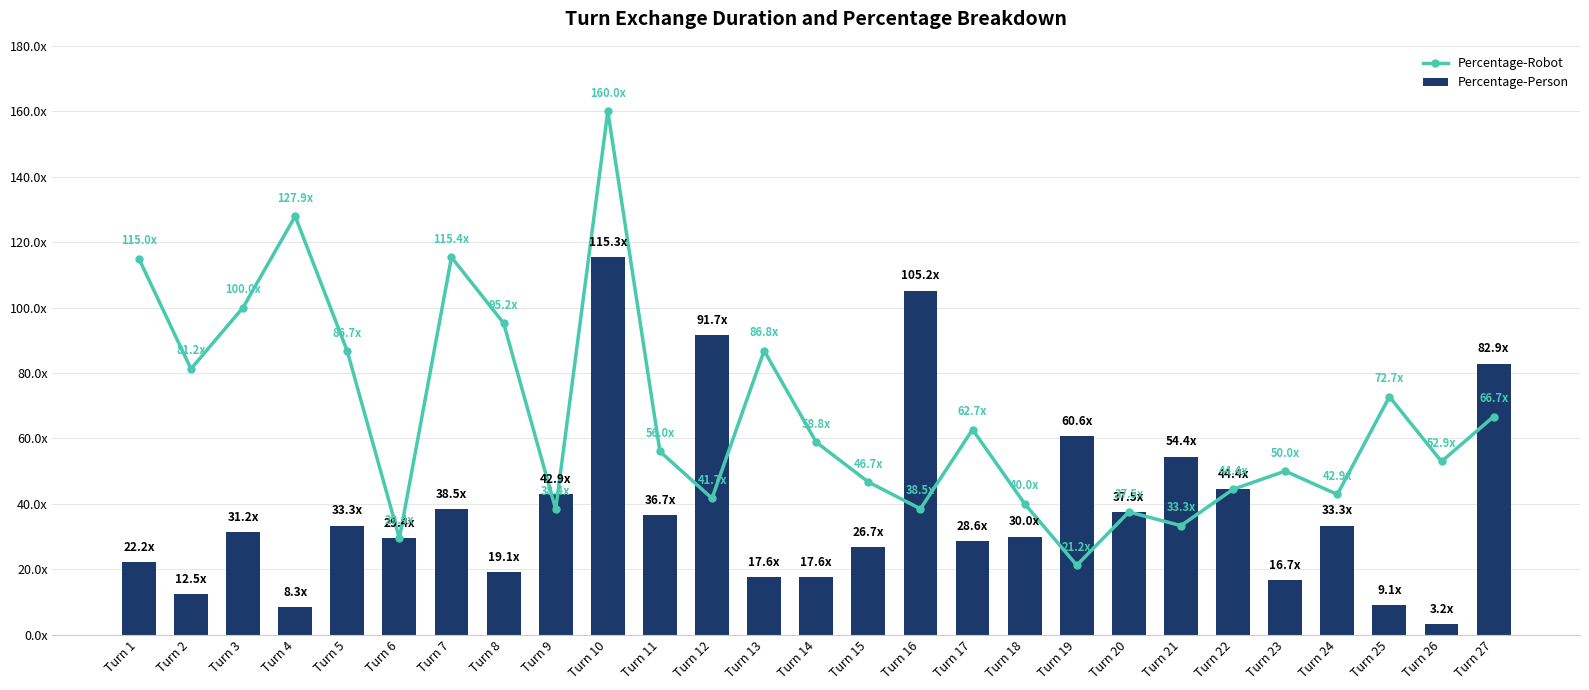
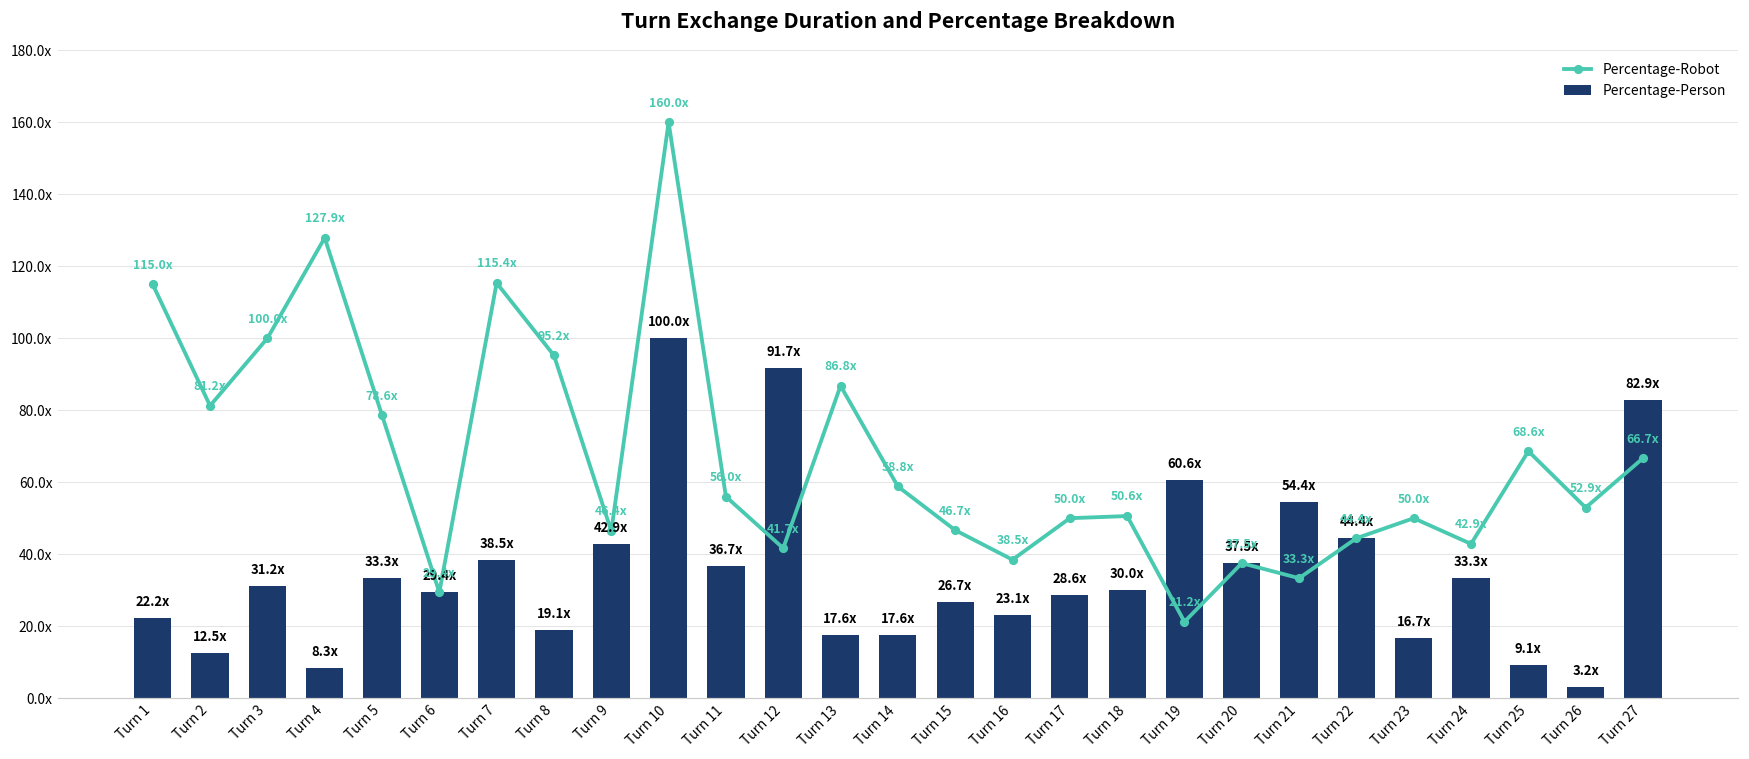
  {
    "Percentage-Robot": {
      "Turn 1": "115.0x",
      "Turn 2": "81.2x",
      "Turn 3": "100.0x",
      "Turn 4": "127.9x",
-     "Turn 5": "86.7x",
+     "Turn 5": "78.6x",
      "Turn 7": "115.4x",
      "Turn 8": "95.2x",
-     "Turn 9": "38.4x",
+     "Turn 9": "46.4x",
      "Turn 10": "160.0x",
      "Turn 11": "56.0x",
      "Turn 12": "41.7x",
      "Turn 13": "86.8x",
      "Turn 14": "58.8x",
      "Turn 15": "46.7x",
      "Turn 16": "38.5x",
-     "Turn 17": "62.7x",
-     "Turn 18": "40.0x",
+     "Turn 17": "50.0x",
+     "Turn 18": "50.6x",
      "Turn 19": "21.2x",
      "Turn 21": "33.3x",
      "Turn 23": "50.0x",
      "Turn 24": "42.9x",
-     "Turn 25": "72.7x",
+     "Turn 25": "68.6x",
      "Turn 26": "52.9x",
      "Turn 27": "66.7x"
    },
    "Percentage-Person": {
      "Turn 1": "22.2x",
      "Turn 2": "12.5x",
      "Turn 3": "31.2x",
      "Turn 4": "8.3x",
      "Turn 5": "33.3x",
      "Turn 7": "38.5x",
      "Turn 8": "19.1x",
-     "Turn 10": "115.3x",
+     "Turn 10": "100.0x",
      "Turn 11": "36.7x",
      "Turn 12": "91.7x",
      "Turn 13": "17.6x",
      "Turn 14": "17.6x",
      "Turn 15": "26.7x",
-     "Turn 16": "105.2x",
+     "Turn 16": "23.1x",
      "Turn 17": "28.6x",
      "Turn 18": "30.0x",
      "Turn 19": "60.6x",
      "Turn 21": "54.4x",
      "Turn 23": "16.7x",
      "Turn 24": "33.3x",
      "Turn 25": "9.1x",
      "Turn 26": "3.2x",
      "Turn 27": "82.9x"
    }
  }
